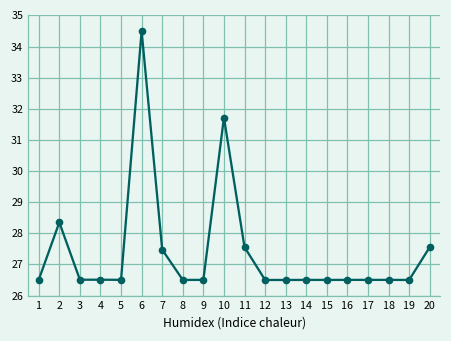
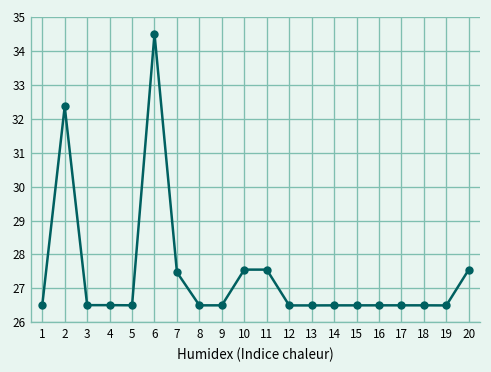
  {
    "1": 26.5,
-   "2": 28.3,
+   "2": 32.4,
    "3": 26.5,
    "4": 26.5,
    "5": 26.5,
    "6": 34.5,
    "7": 27.5,
    "8": 26.5,
    "9": 26.5,
-   "10": 31.7,
+   "10": 27.6,
    "11": 27.6,
    "12": 26.5,
    "13": 26.5,
    "14": 26.5,
    "15": 26.5,
    "16": 26.5,
    "17": 26.5,
    "18": 26.5,
    "19": 26.5,
    "20": 27.6
  }
